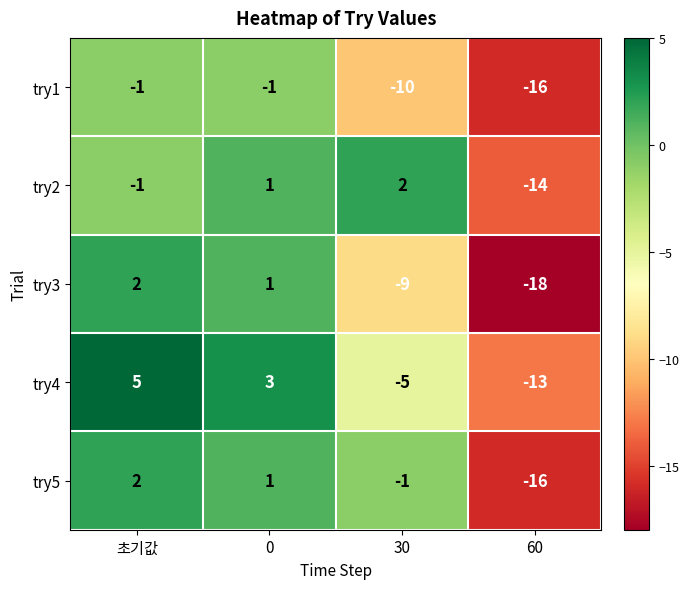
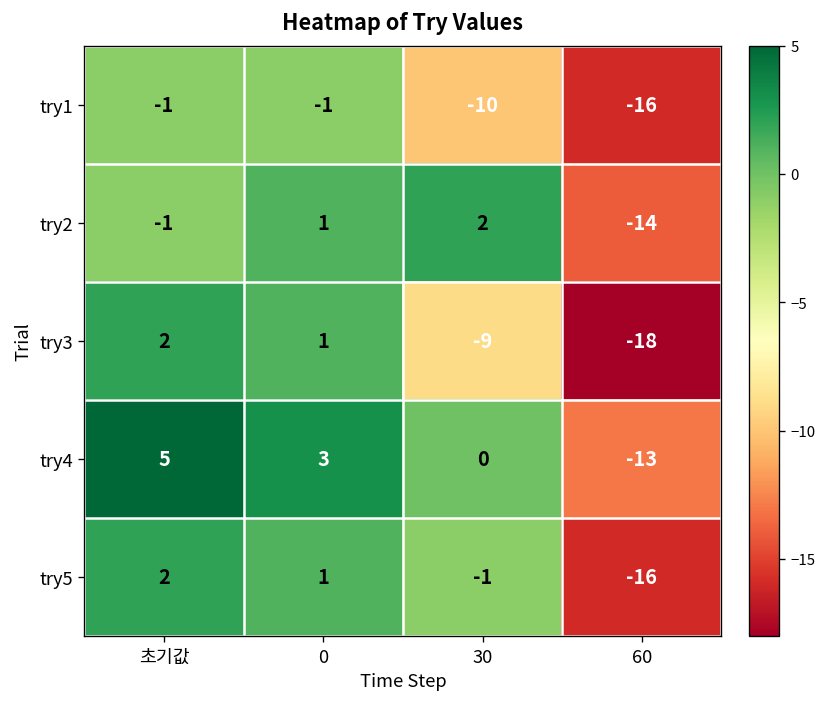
  {
    "try1": {
      "초기값": -1,
      "0": -1,
      "30": -10,
      "60": -16
    },
    "try2": {
      "초기값": -1,
      "0": 1,
      "30": 2,
      "60": -14
    },
    "try3": {
      "초기값": 2,
      "0": 1,
      "30": -9,
      "60": -18
    },
    "try4": {
      "초기값": 5,
      "0": 3,
-     "30": -5,
+     "30": 0,
      "60": -13
    },
    "try5": {
      "초기값": 2,
      "0": 1,
      "30": -1,
      "60": -16
    }
  }
